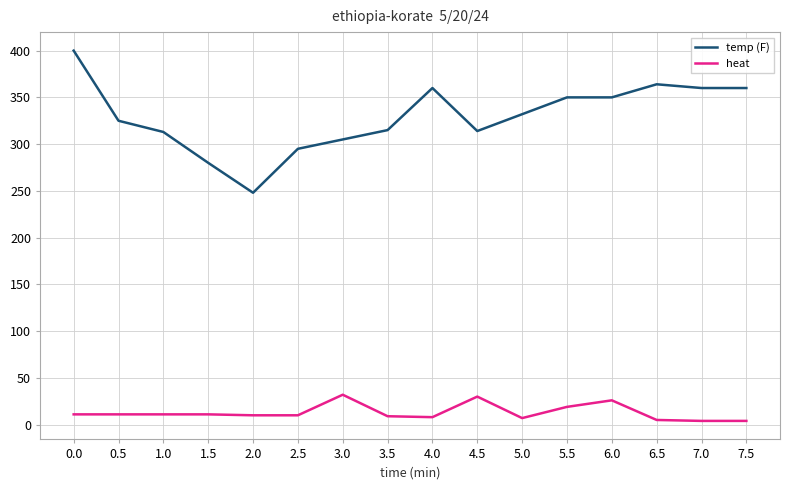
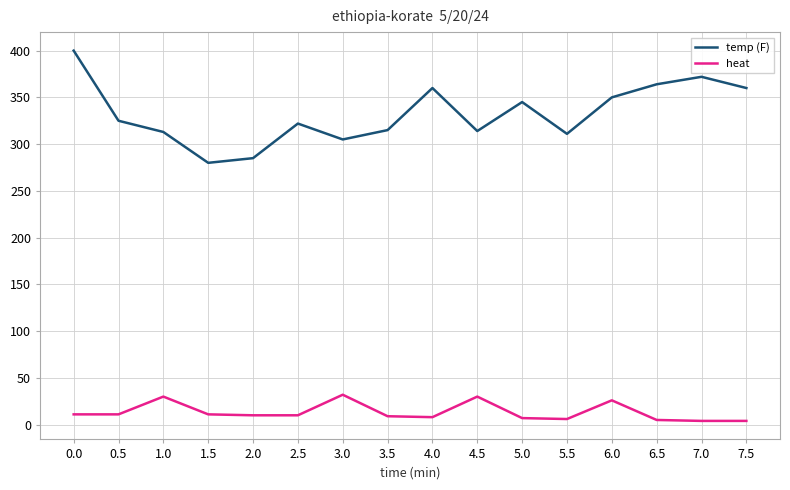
  {
    "temp (F)": {
      "0.0": 400,
      "0.5": 330,
      "1.0": 310,
      "1.5": 280,
-     "2.0": 250,
-     "2.5": 300,
+     "2.0": 290,
+     "2.5": 320,
      "3.0": 310,
      "3.5": 320,
      "4.0": 360,
      "4.5": 310,
-     "5.0": 330,
-     "5.5": 350,
+     "5.0": 350,
+     "5.5": 310,
      "6.0": 350,
      "6.5": 360,
-     "7.0": 360,
+     "7.0": 370,
      "7.5": 360
    },
    "heat": {
      "0.0": 10,
      "0.5": 10,
-     "1.0": 10,
+     "1.0": 30,
      "1.5": 10,
      "2.0": 10,
      "2.5": 10,
      "3.0": 30,
      "3.5": 10,
      "4.0": 10,
      "4.5": 30,
      "5.0": 10,
-     "5.5": 20,
+     "5.5": 10,
      "6.0": 30,
      "6.5": 10,
      "7.0": 0,
      "7.5": 0
    }
  }
